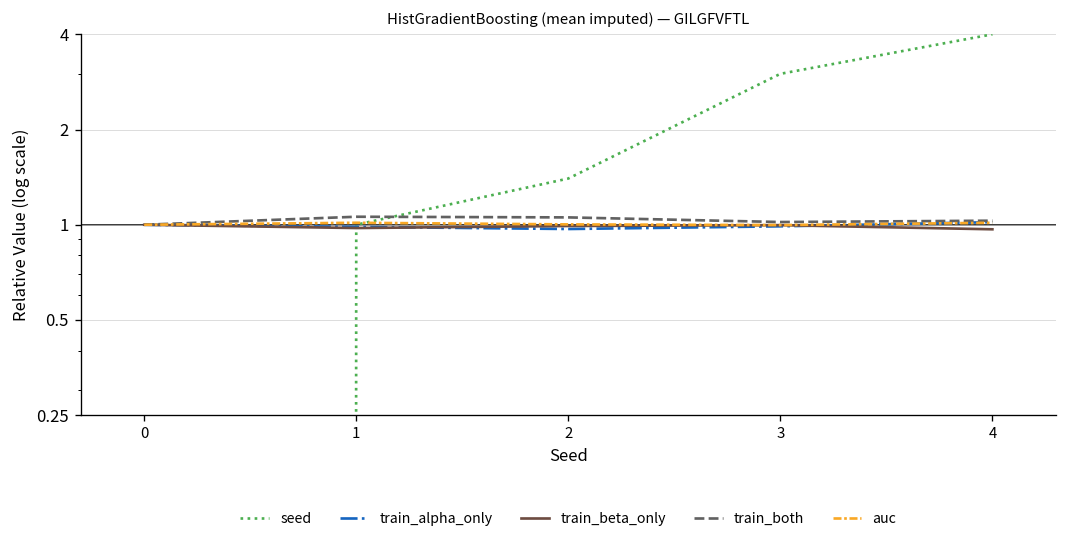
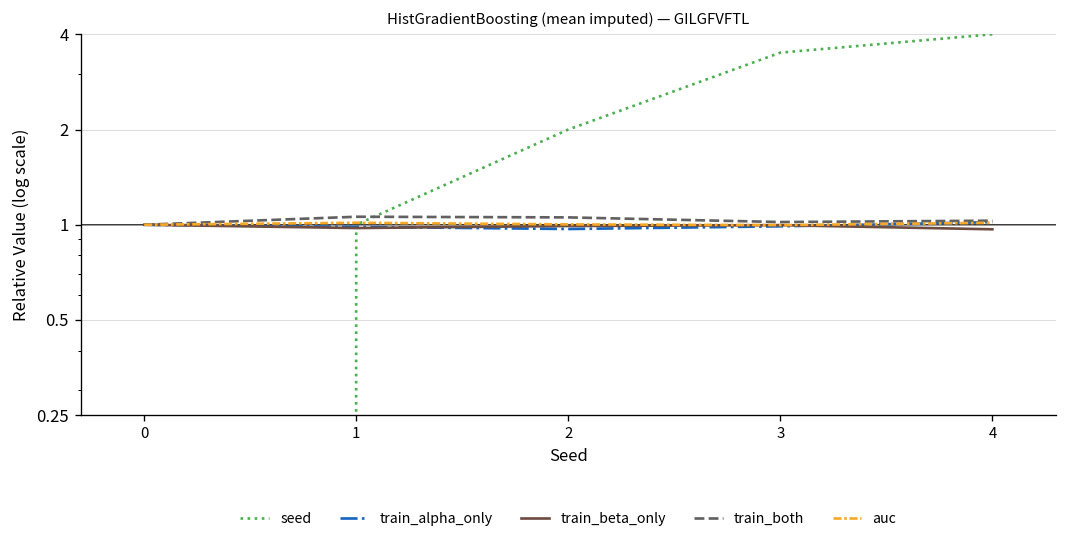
  {
    "seed": {
-     "2": 1.4,
-     "3": 3.0,
+     "2": 2.0,
+     "3": 3.5,
      "4": 4.0
    }
  }
